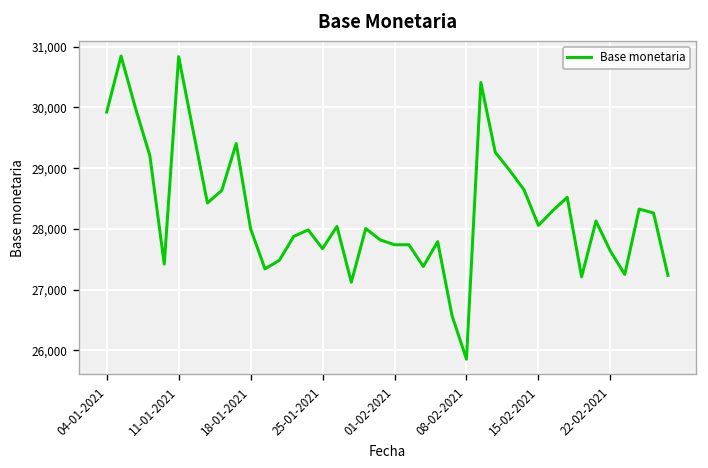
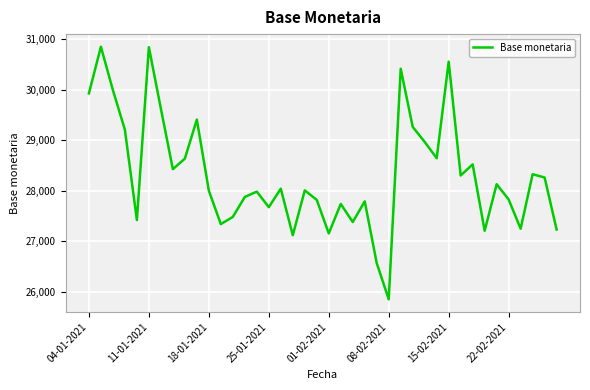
  {
    "04-01-2021": "29,900",
    "11-01-2021": "30,800",
    "18-01-2021": "28,000",
    "25-01-2021": "27,700",
-   "01-02-2021": "27,700",
+   "01-02-2021": "27,200",
    "08-02-2021": "25,900",
-   "15-02-2021": "28,100",
-   "22-02-2021": "27,600"
+   "15-02-2021": "30,600",
+   "22-02-2021": "27,800"
  }
